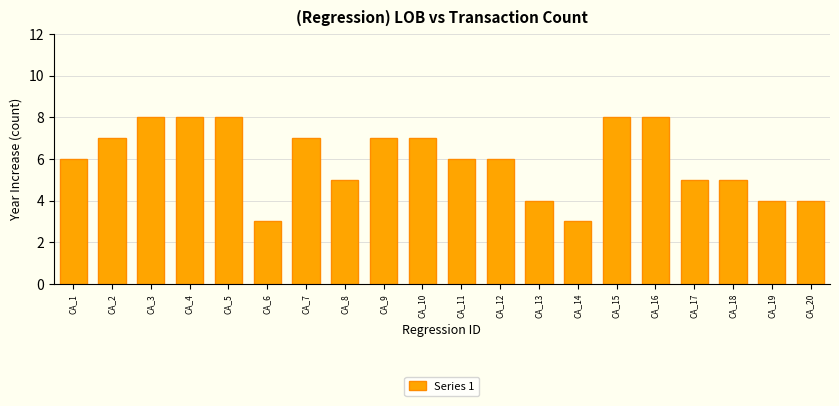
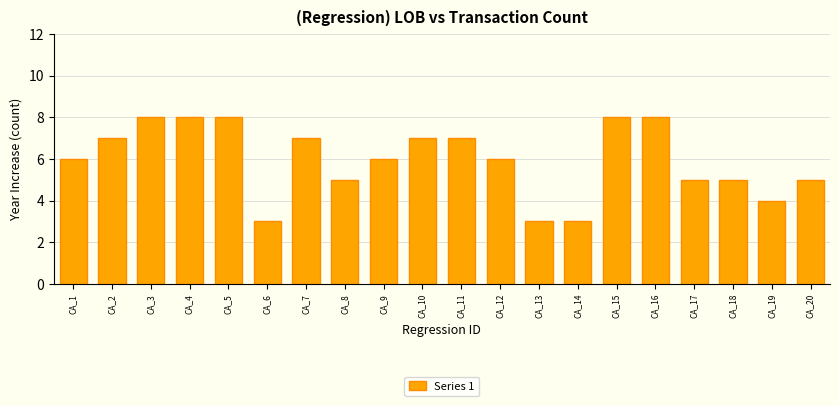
  {
    "CA_1": 6,
    "CA_2": 7,
    "CA_3": 8,
    "CA_4": 8,
    "CA_5": 8,
    "CA_6": 3,
    "CA_7": 7,
    "CA_8": 5,
-   "CA_9": 7,
+   "CA_9": 6,
    "CA_10": 7,
-   "CA_11": 6,
+   "CA_11": 7,
    "CA_12": 6,
-   "CA_13": 4,
+   "CA_13": 3,
    "CA_14": 3,
    "CA_15": 8,
    "CA_16": 8,
    "CA_17": 5,
    "CA_18": 5,
    "CA_19": 4,
-   "CA_20": 4
+   "CA_20": 5
  }
